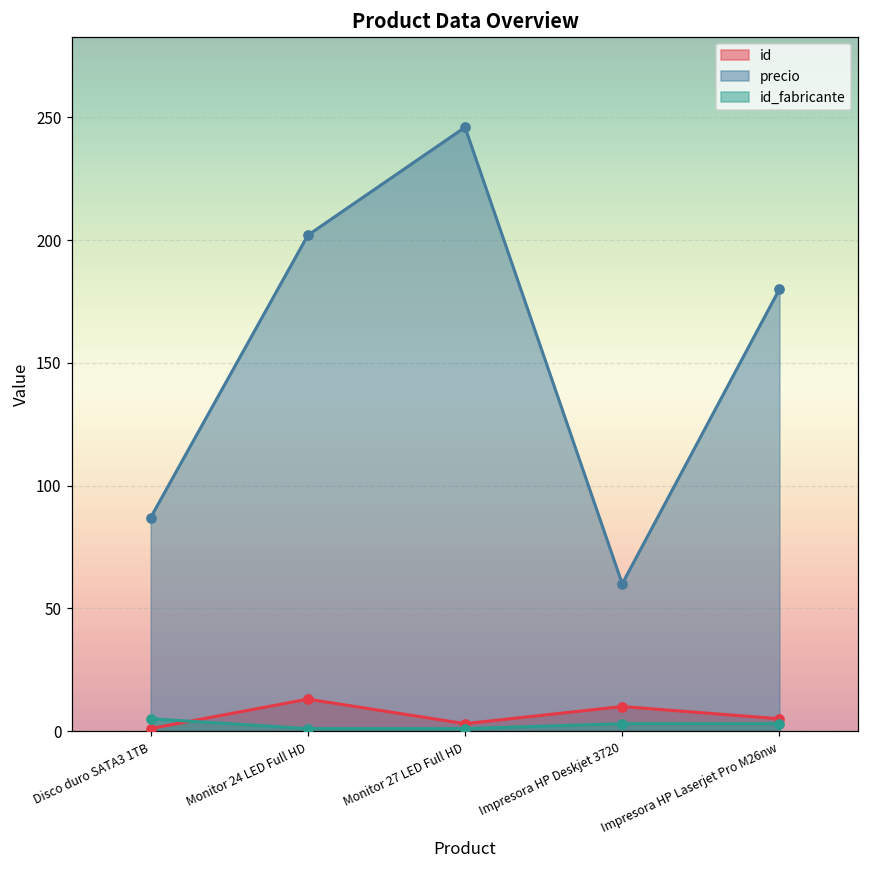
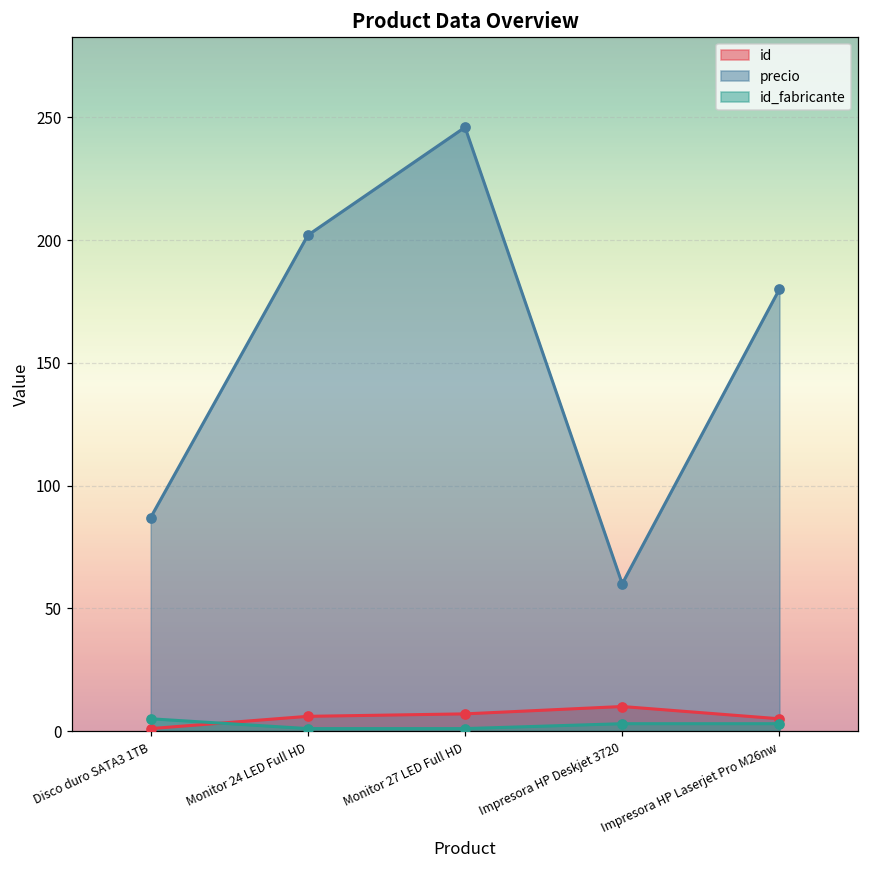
  {
    "id": {
      "Disco duro SATA3 1TB": 1,
-     "Monitor 24 LED Full HD": 13,
-     "Monitor 27 LED Full HD": 3,
+     "Monitor 24 LED Full HD": 6,
+     "Monitor 27 LED Full HD": 7,
      "Impresora HP Deskjet 3720": 10,
      "Impresora HP Laserjet Pro M26nw": 5
    }
  }
